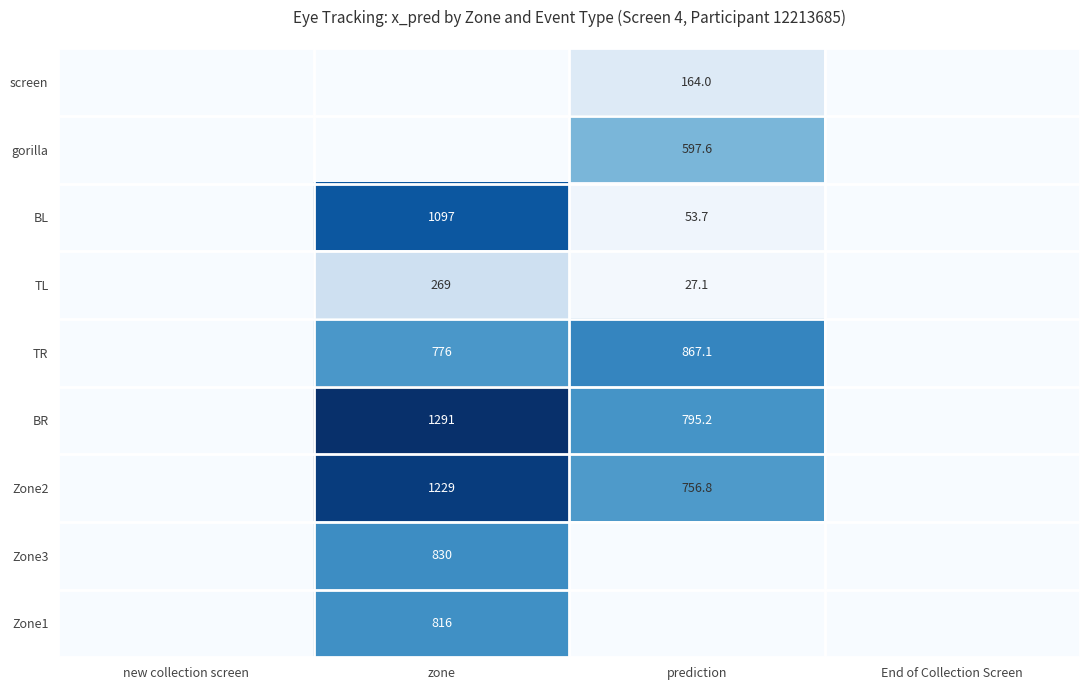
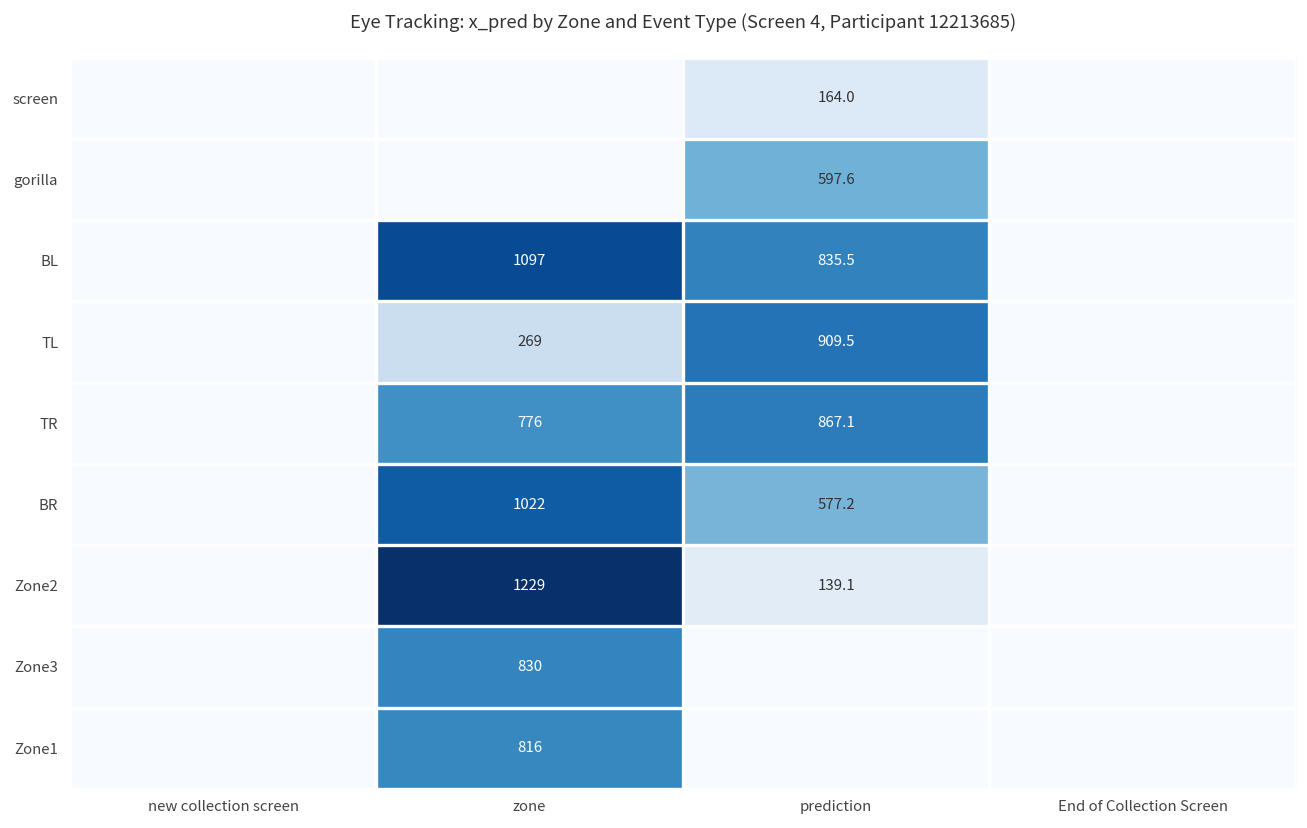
  {
    "screen": {
      "prediction": 164.0
    },
    "gorilla": {
      "prediction": 597.6
    },
    "BL": {
      "zone": 1097,
-     "prediction": 53.7
+     "prediction": 835.5
    },
    "TL": {
      "zone": 269,
-     "prediction": 27.1
+     "prediction": 909.5
    },
    "TR": {
      "zone": 776,
      "prediction": 867.1
    },
    "BR": {
-     "zone": 1291,
-     "prediction": 795.2
+     "zone": 1022,
+     "prediction": 577.2
    },
    "Zone2": {
      "zone": 1229,
-     "prediction": 756.8
+     "prediction": 139.1
    },
    "Zone3": {
      "zone": 830
    },
    "Zone1": {
      "zone": 816
    }
  }
